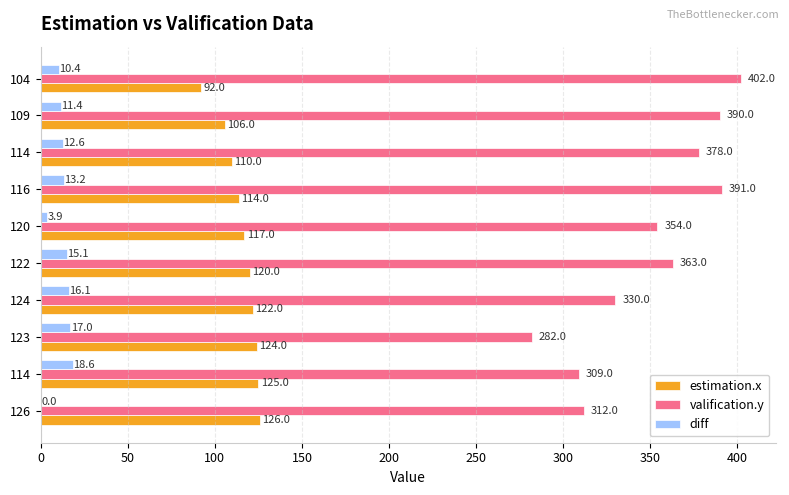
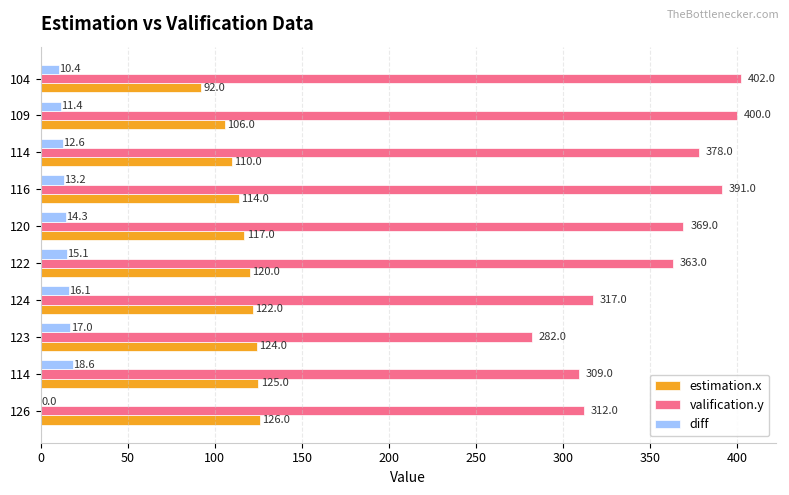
  {
    "estimation.x": {
      "104": 92.0,
      "109": 106.0,
      "116": 114.0,
      "120": 117.0,
      "122": 120.0,
      "124": 122.0,
      "123": 124.0,
      "126": 126.0
    },
    "valification.y": {
      "104": 402.0,
-     "109": 390.0,
+     "109": 400.0,
      "116": 391.0,
-     "120": 354.0,
+     "120": 369.0,
      "122": 363.0,
-     "124": 330.0,
+     "124": 317.0,
      "123": 282.0,
      "126": 312.0
    },
    "diff": {
      "104": 10.4,
      "109": 11.4,
      "116": 13.2,
-     "120": 3.9,
+     "120": 14.3,
      "122": 15.1,
      "124": 16.1,
      "123": 17.0,
      "126": 0.0
    }
  }
